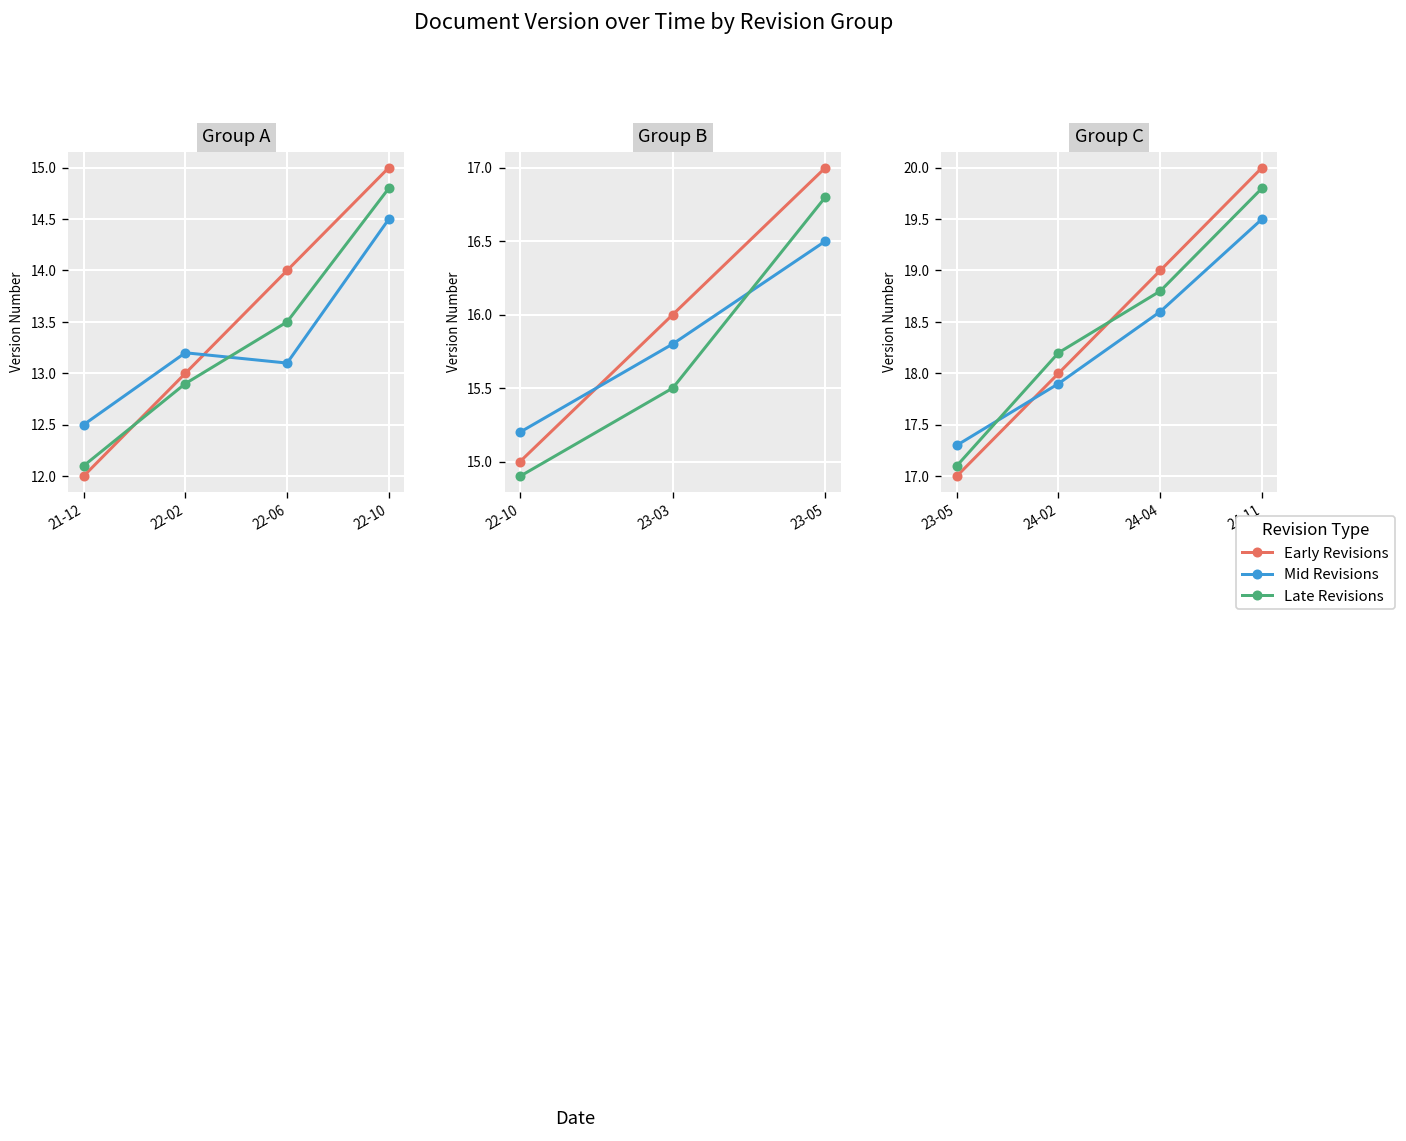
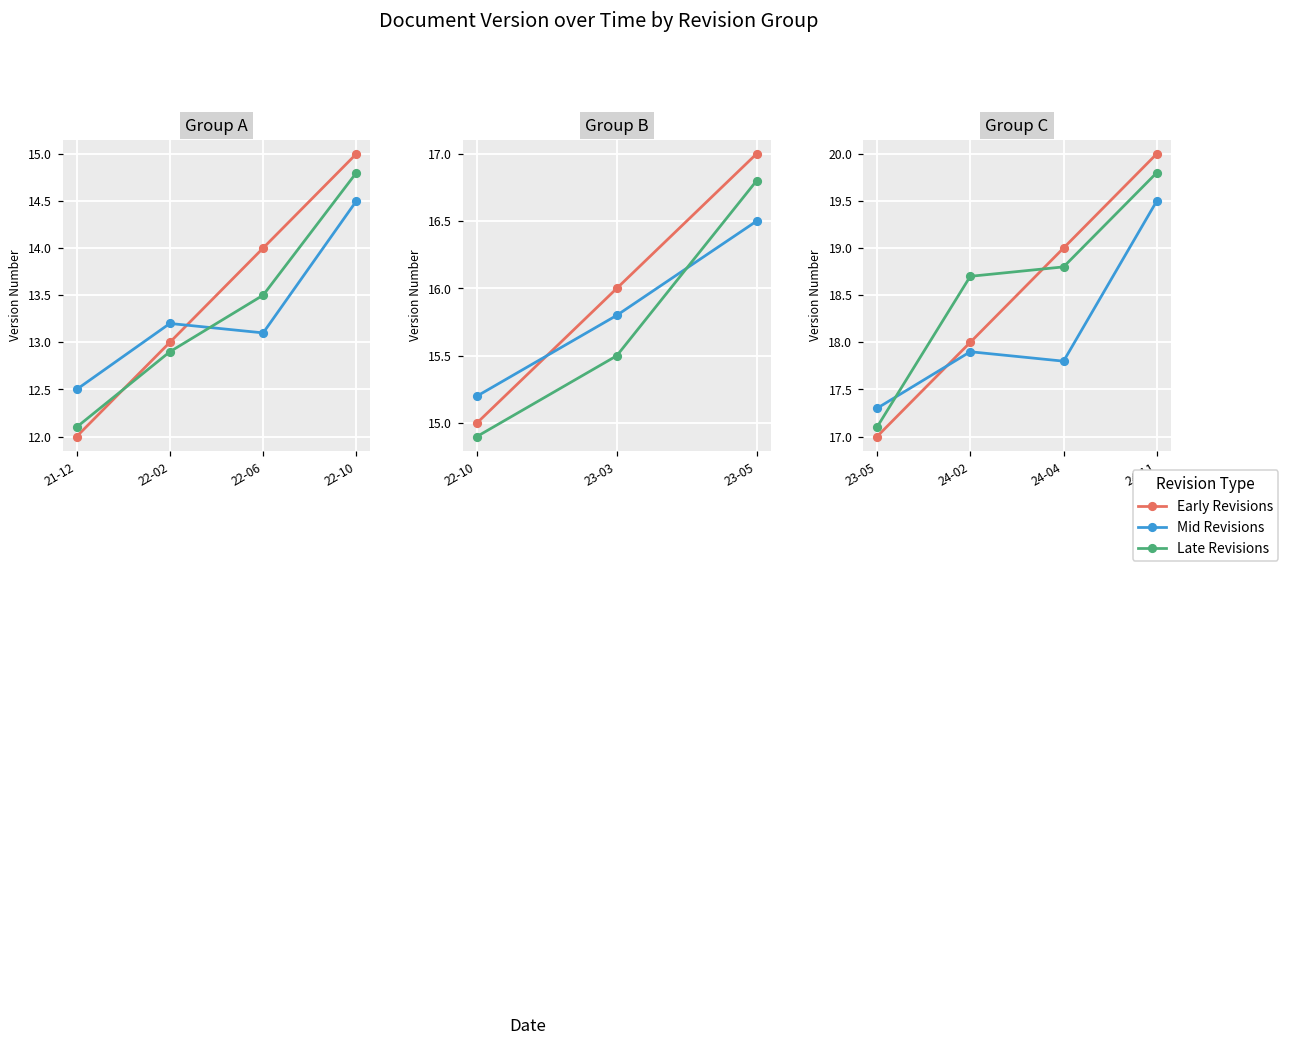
  {
    "Group A": {
      "Early Revisions": {
        "21-12": 12.0,
        "22-02": 13.0,
        "22-06": 14.0,
        "22-10": 15.0
      },
      "Mid Revisions": {
        "21-12": 12.5,
        "22-02": 13.2,
        "22-06": 13.1,
        "22-10": 14.5
      },
      "Late Revisions": {
        "21-12": 12.1,
        "22-02": 12.9,
        "22-06": 13.5,
        "22-10": 14.8
      }
    },
    "Group B": {
      "Early Revisions": {
        "22-10": 15.00,
        "23-03": 16.00,
        "23-05": 17.00
      },
      "Mid Revisions": {
        "22-10": 15.20,
        "23-03": 15.80,
        "23-05": 16.50
      },
      "Late Revisions": {
        "22-10": 14.90,
        "23-03": 15.50,
        "23-05": 16.80
      }
    },
    "Group C": {
      "Early Revisions": {
        "23-05": 17.0,
        "24-02": 18.0,
        "24-04": 19.0,
        "24-11": 20.0
      },
      "Mid Revisions": {
        "23-05": 17.3,
        "24-02": 17.9,
-       "24-04": 18.6,
+       "24-04": 17.8,
        "24-11": 19.5
      },
      "Late Revisions": {
        "23-05": 17.1,
-       "24-02": 18.2,
+       "24-02": 18.7,
        "24-04": 18.8,
        "24-11": 19.8
      }
    }
  }
